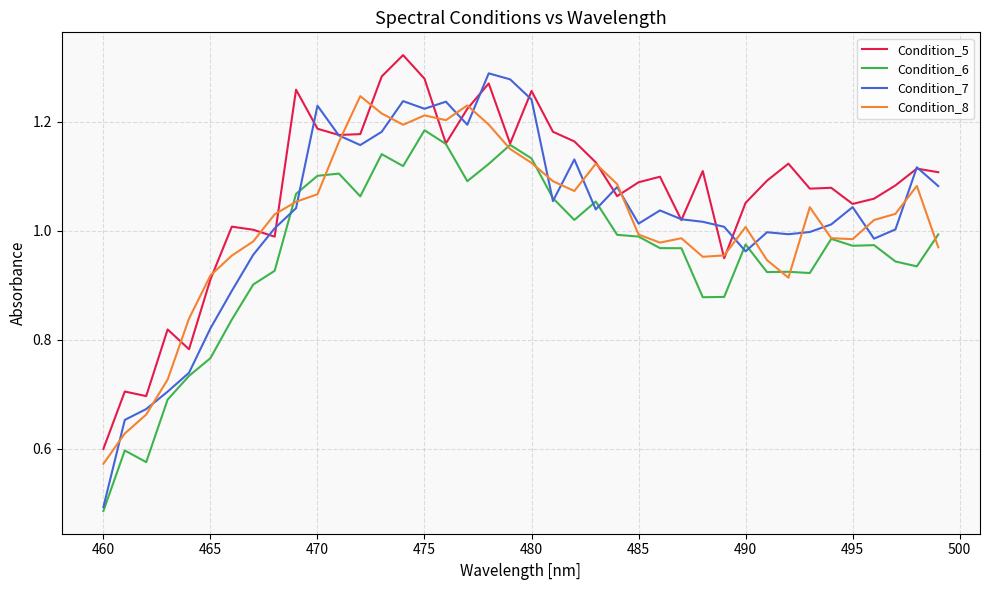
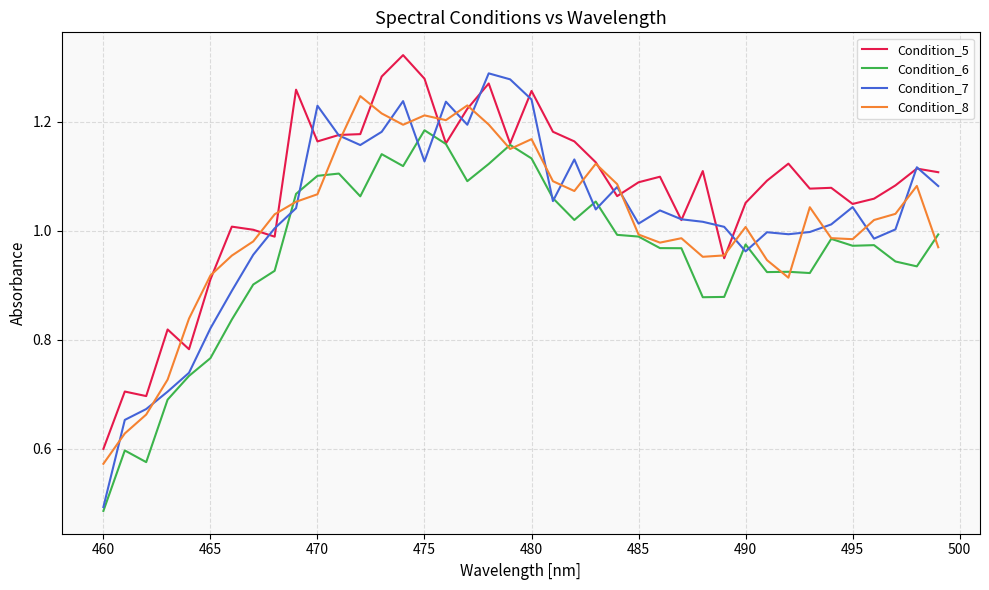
  {
    "Condition_5": {
      "460": 0.60,
      "465": 0.91,
-     "470": 1.19,
+     "470": 1.16,
      "475": 1.28,
      "480": 1.26,
      "485": 1.09,
      "490": 1.05,
      "495": 1.05
    },
    "Condition_6": {
      "460": 0.49,
      "465": 0.77,
      "470": 1.10,
      "475": 1.18,
      "480": 1.13,
      "490": 0.97,
      "495": 0.97
    },
    "Condition_7": {
      "460": 0.49,
      "465": 0.82,
      "470": 1.23,
-     "475": 1.22,
+     "475": 1.13,
      "480": 1.24,
      "485": 1.01,
      "490": 0.96,
      "495": 1.04
    },
    "Condition_8": {
      "460": 0.57,
      "465": 0.92,
      "470": 1.07,
      "475": 1.21,
-     "480": 1.12,
+     "480": 1.17,
      "490": 1.01,
      "495": 0.98
    }
  }
